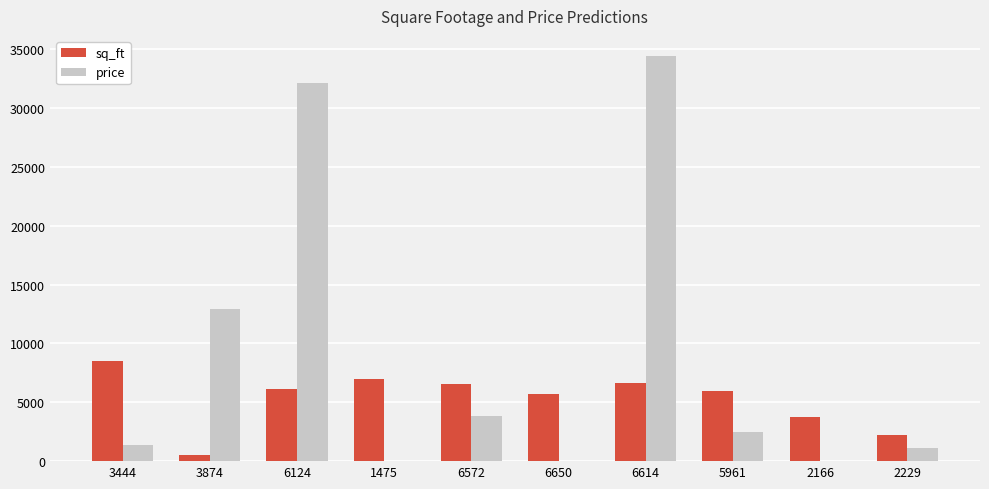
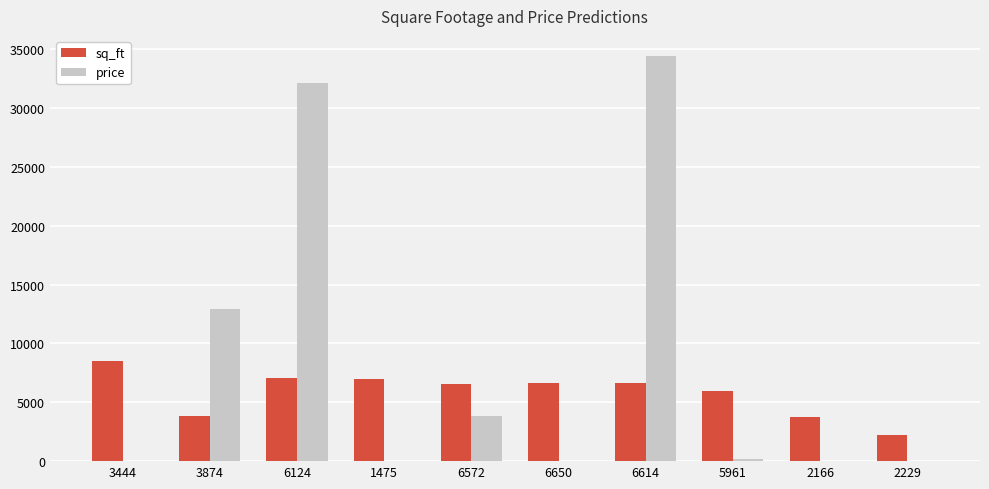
  {
    "sq_ft": {
      "3444": 8500,
-     "3874": 500,
-     "6124": 6100,
+     "3874": 3900,
+     "6124": 7100,
      "1475": 7000,
      "6572": 6600,
-     "6650": 5700,
+     "6650": 6700,
      "6614": 6600,
      "5961": 6000,
      "2166": 3700,
      "2229": 2200
    },
    "price": {
-     "3444": 1400,
+     "3444": 0,
      "3874": 12900,
      "6124": 32200,
      "1475": 0,
      "6572": 3800,
      "6650": 0,
      "6614": 34400,
-     "5961": 2400,
+     "5961": 200,
      "2166": 0,
-     "2229": 1100
+     "2229": 0
    }
  }
